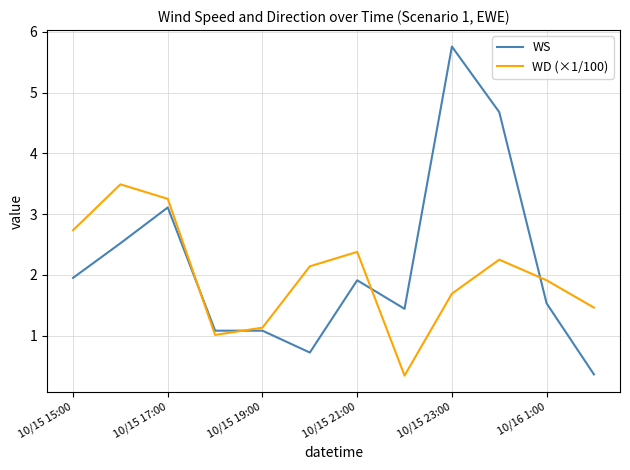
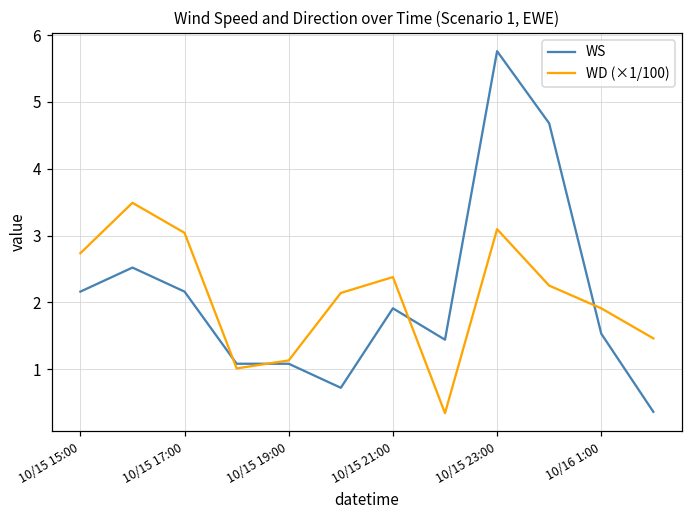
  {
    "WS": {
-     "10/15 15:00": 2.0,
-     "10/15 17:00": 3.1,
+     "10/15 15:00": 2.2,
+     "10/15 17:00": 2.2,
      "10/15 19:00": 1.1,
      "10/15 21:00": 1.9,
      "10/15 23:00": 5.8,
      "10/16 1:00": 1.5
    },
    "WD (×1/100)": {
      "10/15 15:00": 2.7,
-     "10/15 17:00": 3.3,
+     "10/15 17:00": 3.0,
      "10/15 19:00": 1.1,
      "10/15 21:00": 2.4,
-     "10/15 23:00": 1.7,
+     "10/15 23:00": 3.1,
      "10/16 1:00": 1.9
    }
  }
